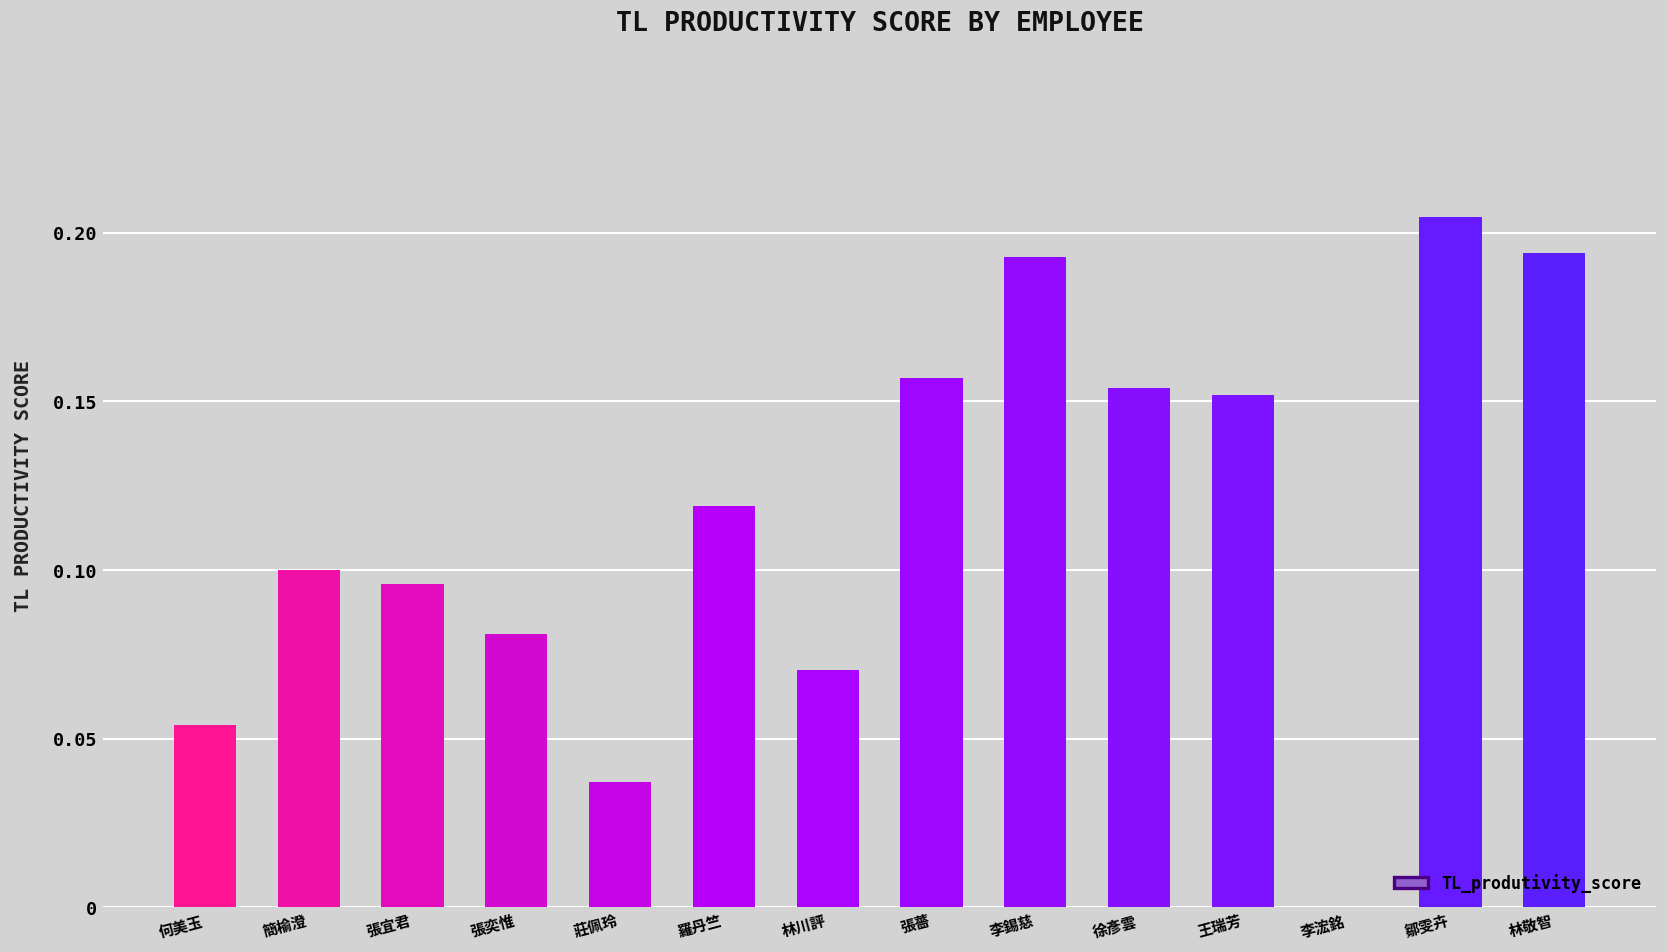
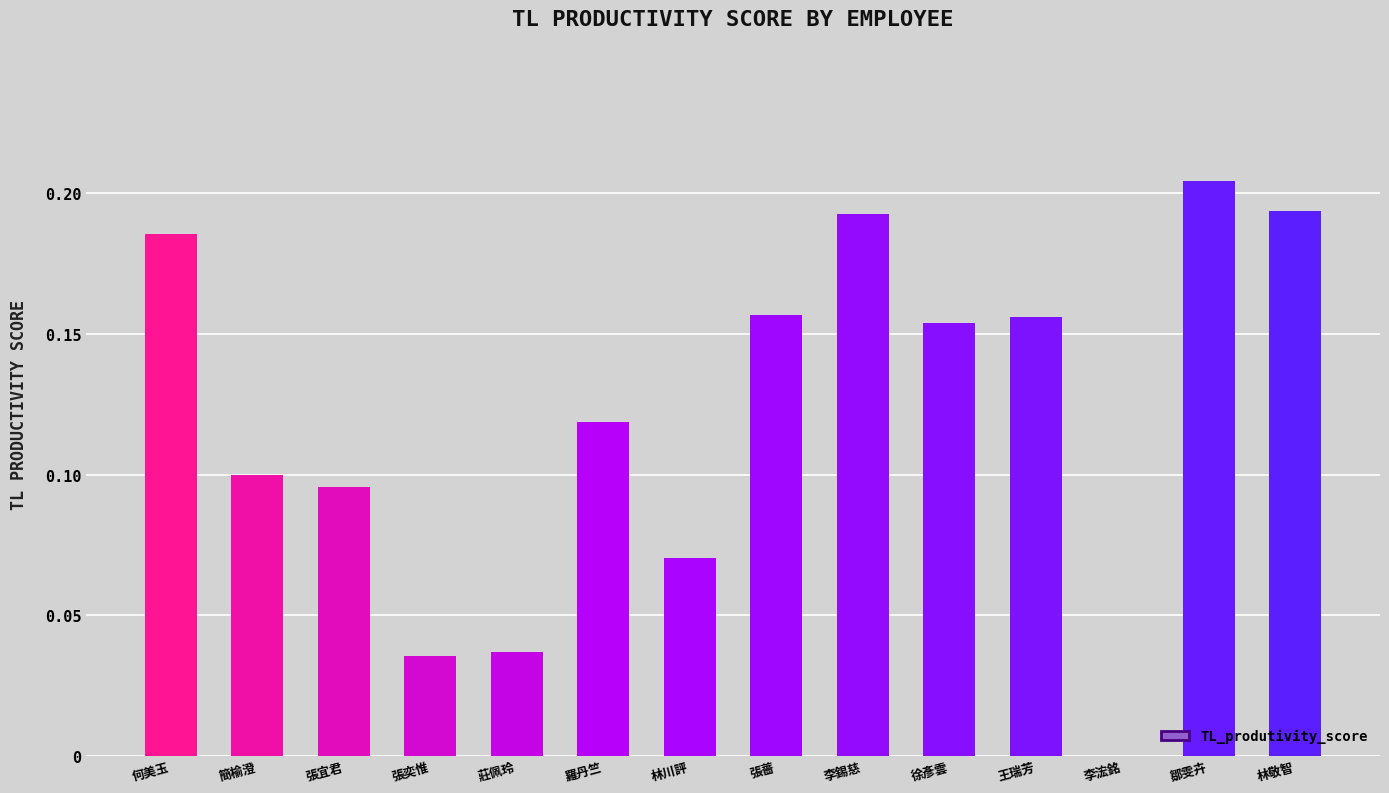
  {
-   "何美玉": 0.054,
+   "何美玉": 0.185,
    "簡榆澄": 0.100,
    "張宜君": 0.096,
-   "張奕惟": 0.081,
+   "張奕惟": 0.036,
    "莊佩玲": 0.037,
    "羅丹竺": 0.119,
    "林川評": 0.070,
    "張薔": 0.157,
    "李錫慈": 0.193,
    "徐彥雲": 0.154,
-   "王瑞芳": 0.152,
+   "王瑞芳": 0.156,
    "李浤銘": 0.000,
    "鄒雯卉": 0.205,
    "林敬智": 0.194
  }
